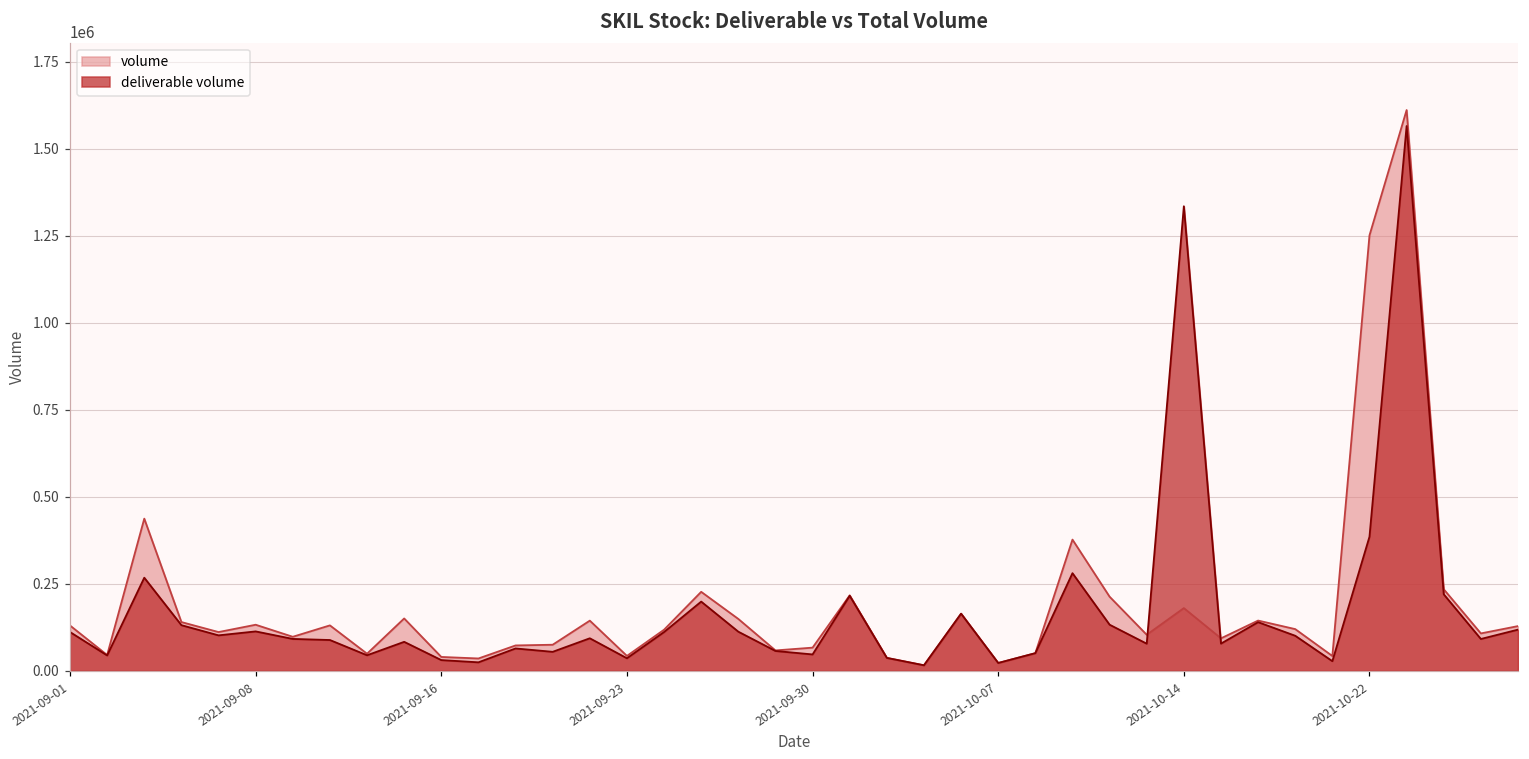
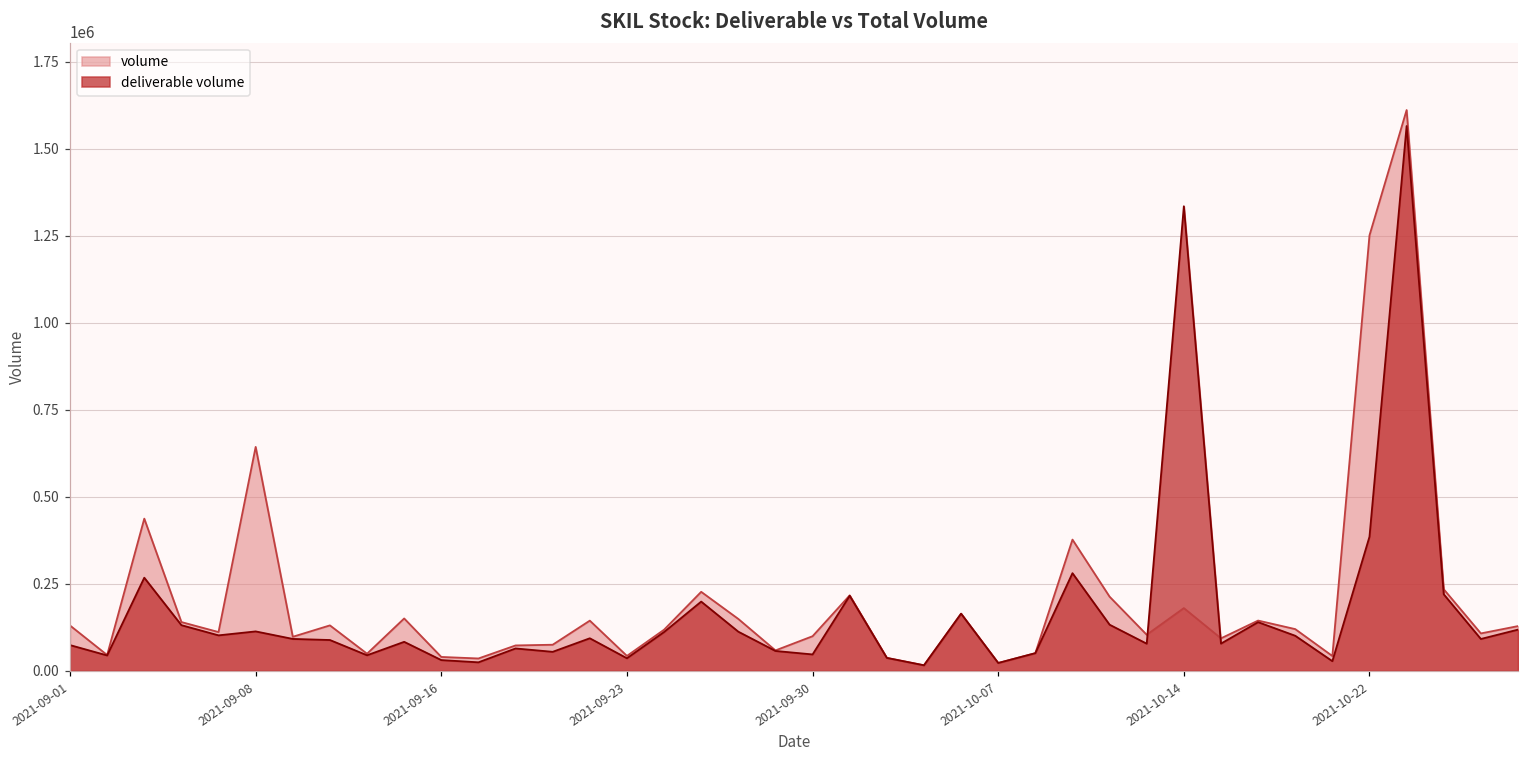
  {
    "volume": {
      "2021-09-01": 130000,
-     "2021-09-08": 130000,
+     "2021-09-08": 640000,
      "2021-09-16": 40000,
-     "2021-09-30": 70000,
+     "2021-09-30": 100000,
      "2021-10-14": 180000,
      "2021-10-22": 1250000
    },
    "deliverable volume": {
-     "2021-09-01": 110000,
+     "2021-09-01": 70000,
      "2021-09-08": 110000,
      "2021-09-16": 30000,
      "2021-09-30": 50000,
      "2021-10-14": 1330000,
      "2021-10-22": 380000
    }
  }
